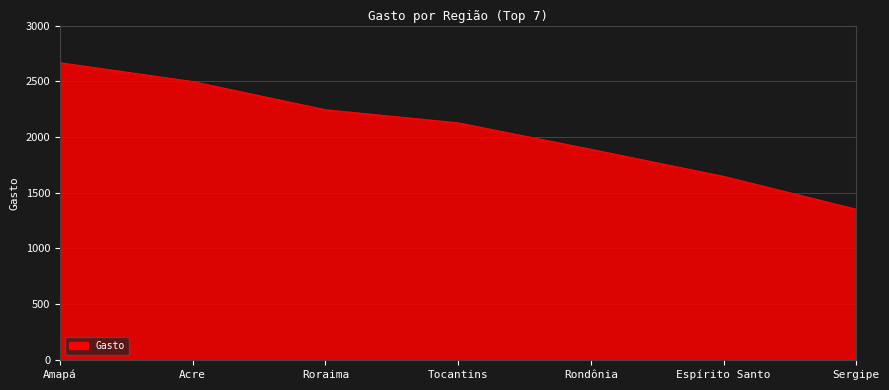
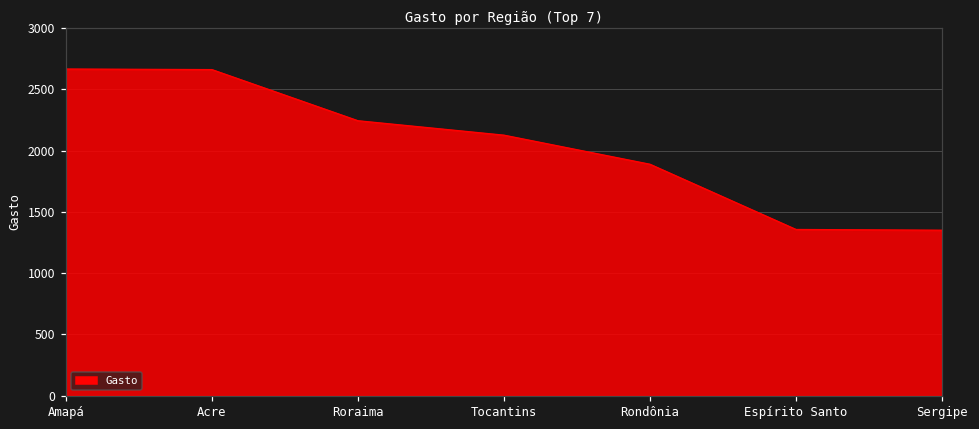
  {
    "Amapá": 2670,
-   "Acre": 2500,
+   "Acre": 2660,
    "Roraima": 2240,
    "Tocantins": 2130,
    "Rondônia": 1890,
-   "Espírito Santo": 1650,
+   "Espírito Santo": 1360,
    "Sergipe": 1350
  }
